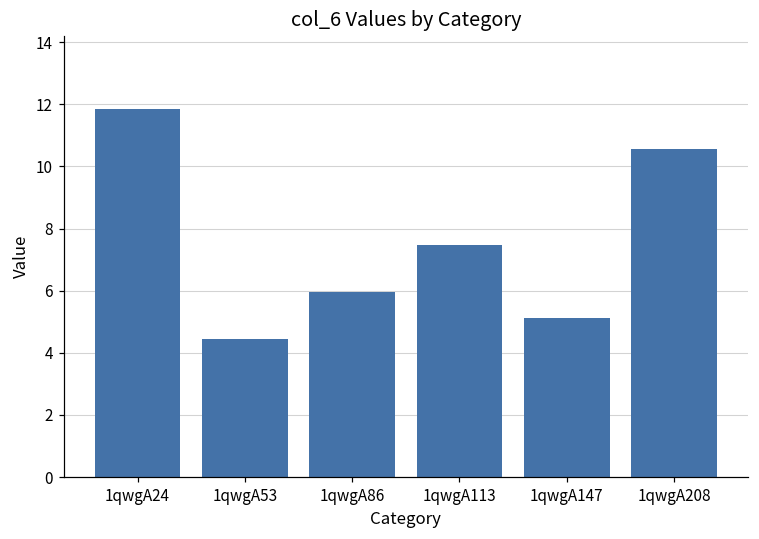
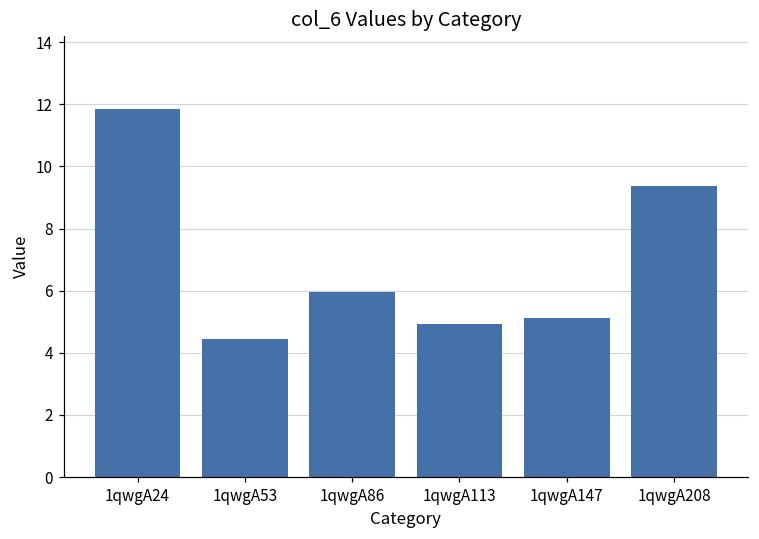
  {
    "1qwgA24": 11.8,
    "1qwgA53": 4.4,
    "1qwgA86": 5.9,
-   "1qwgA113": 7.5,
+   "1qwgA113": 4.9,
    "1qwgA147": 5.1,
-   "1qwgA208": 10.6
+   "1qwgA208": 9.4
  }
